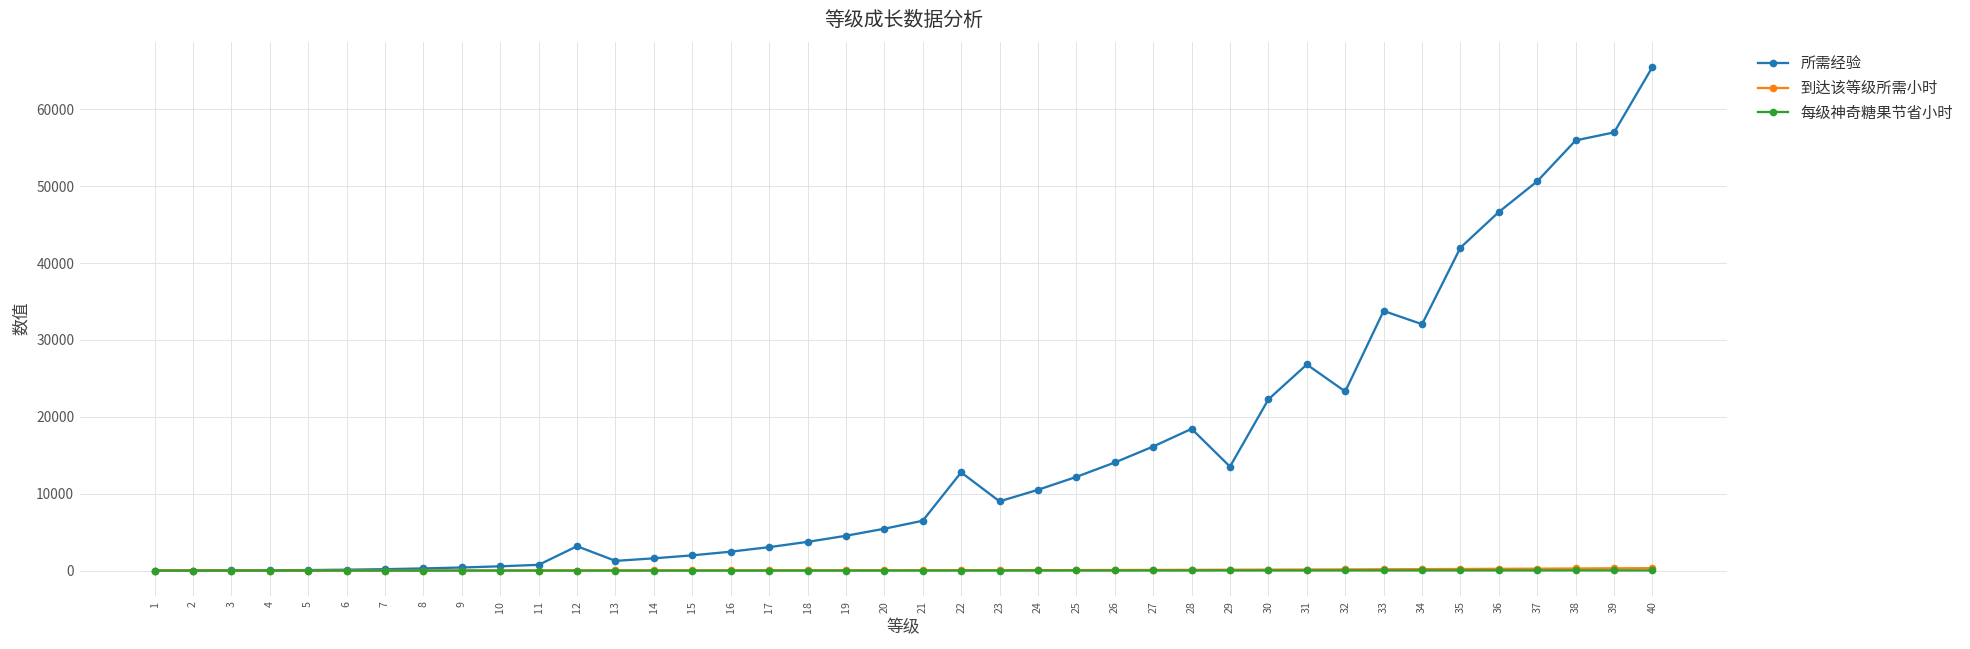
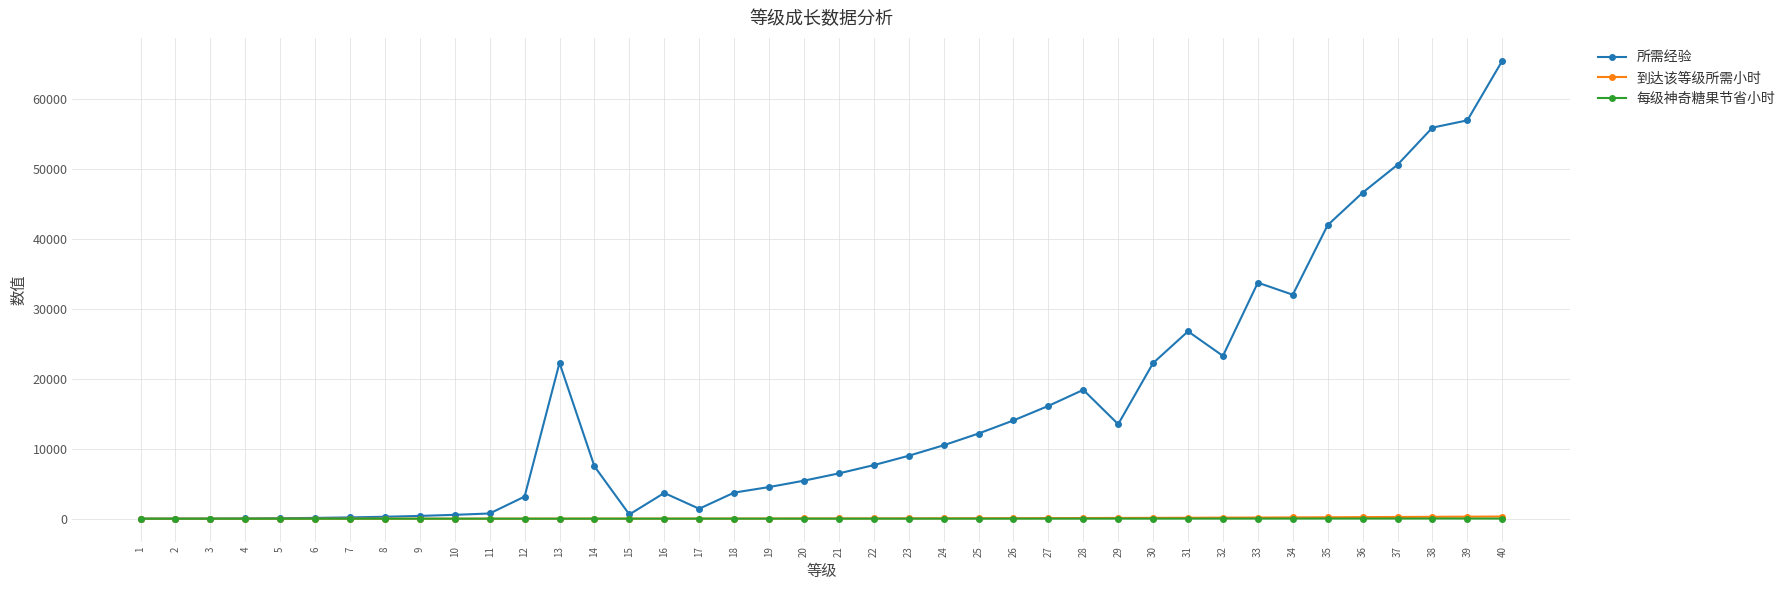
  {
    "所需经验": {
      "9": 0,
      "10": 1000,
      "11": 1000,
      "12": 3000,
-     "13": 1000,
-     "14": 2000,
-     "15": 2000,
-     "16": 2000,
-     "17": 3000,
+     "13": 22000,
+     "14": 7000,
+     "15": 1000,
+     "16": 4000,
+     "17": 1000,
      "18": 4000,
      "19": 5000,
      "20": 5000,
      "21": 6000,
-     "22": 13000,
+     "22": 8000,
      "23": 9000,
      "24": 11000,
      "25": 12000,
      "26": 14000,
      "27": 16000,
      "28": 18000,
      "29": 14000,
      "30": 22000,
      "31": 27000,
      "32": 23000,
      "33": 34000,
      "34": 32000,
      "35": 42000,
      "36": 47000,
      "37": 51000,
      "38": 56000,
      "39": 57000,
      "40": 66000
    }
  }
